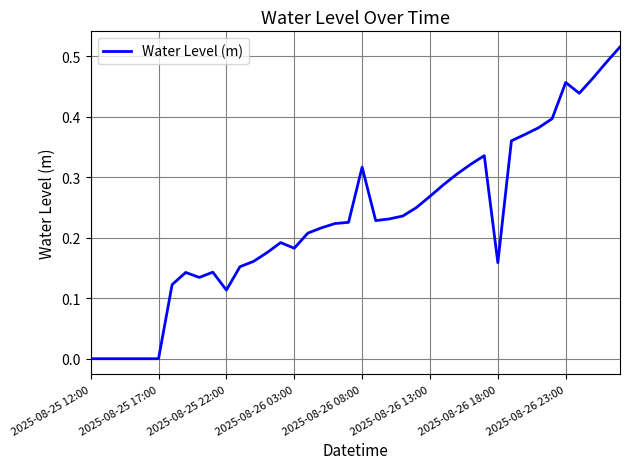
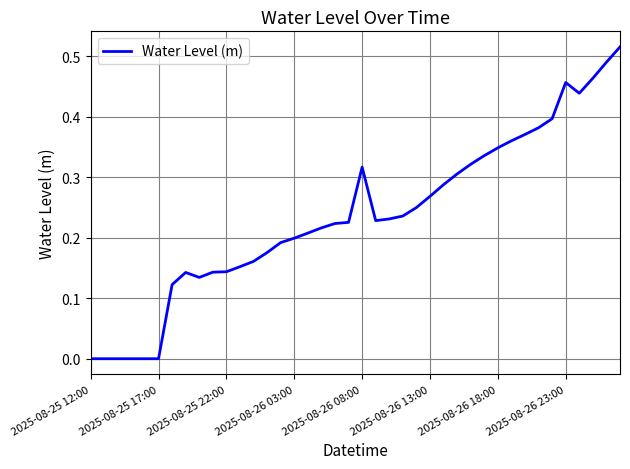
  {
    "2025-08-25 12:00": 0.00,
    "2025-08-25 17:00": 0.00,
-   "2025-08-25 22:00": 0.11,
-   "2025-08-26 03:00": 0.18,
+   "2025-08-25 22:00": 0.14,
+   "2025-08-26 03:00": 0.20,
    "2025-08-26 08:00": 0.32,
    "2025-08-26 13:00": 0.27,
-   "2025-08-26 18:00": 0.16,
+   "2025-08-26 18:00": 0.35,
    "2025-08-26 23:00": 0.46
  }
